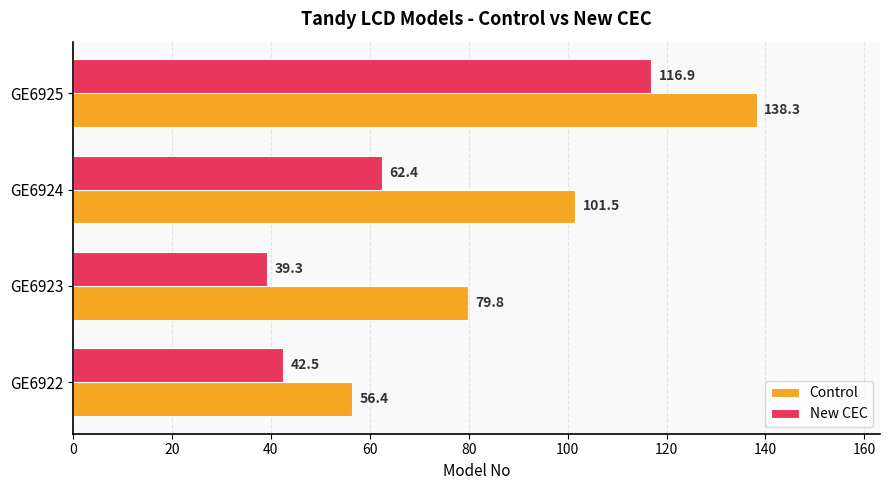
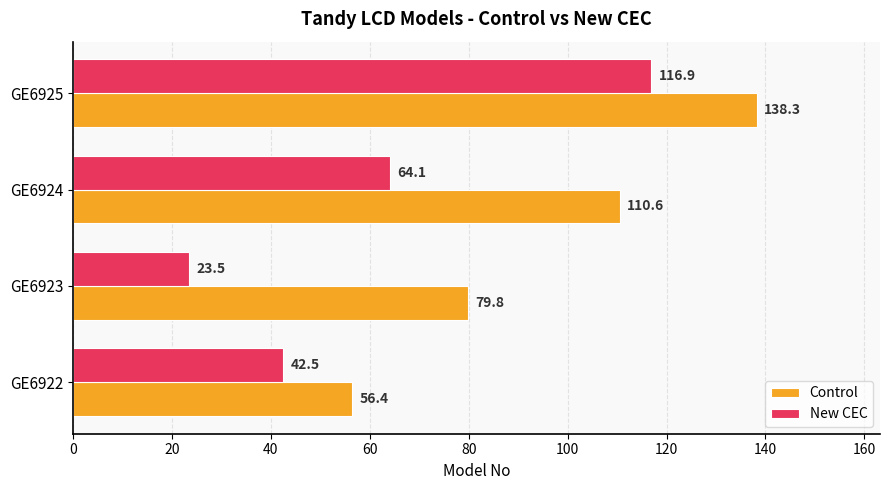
  {
    "Control": {
      "GE6925": 138.3,
-     "GE6924": 101.5,
+     "GE6924": 110.6,
      "GE6923": 79.8,
      "GE6922": 56.4
    },
    "New CEC": {
      "GE6925": 116.9,
-     "GE6924": 62.4,
-     "GE6923": 39.3,
+     "GE6924": 64.1,
+     "GE6923": 23.5,
      "GE6922": 42.5
    }
  }
